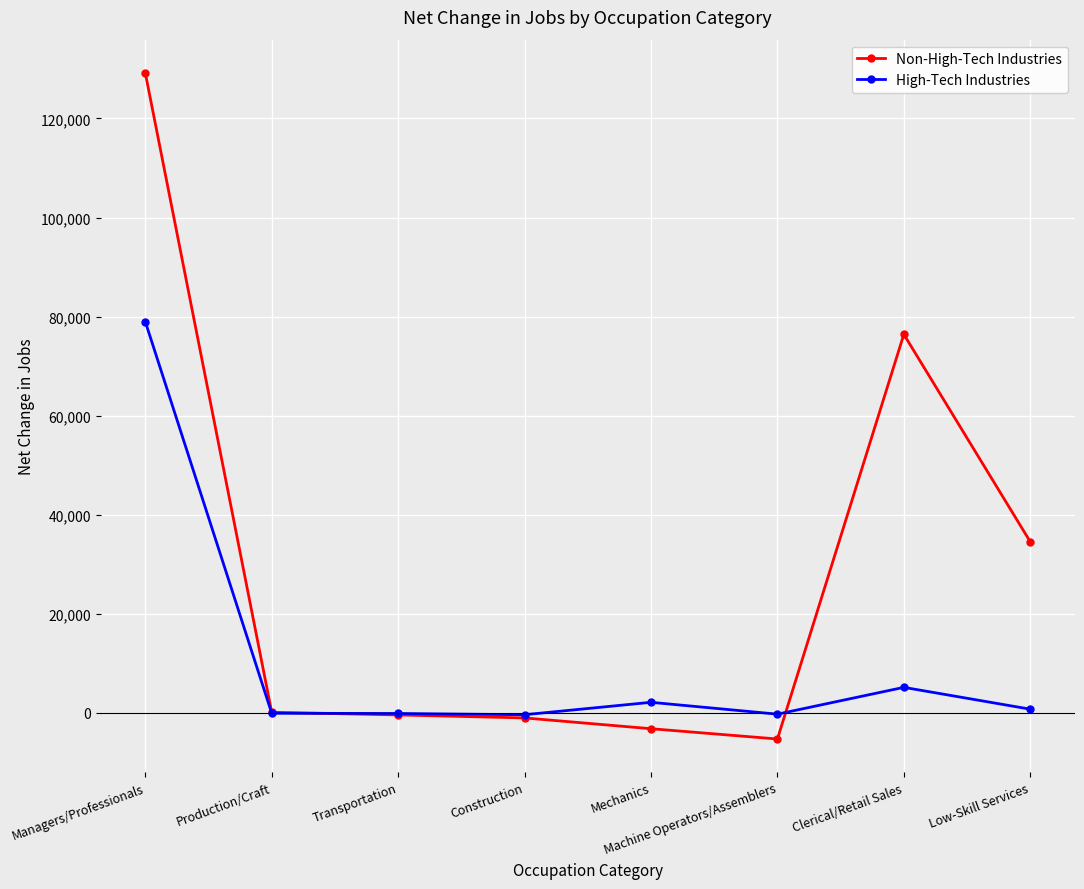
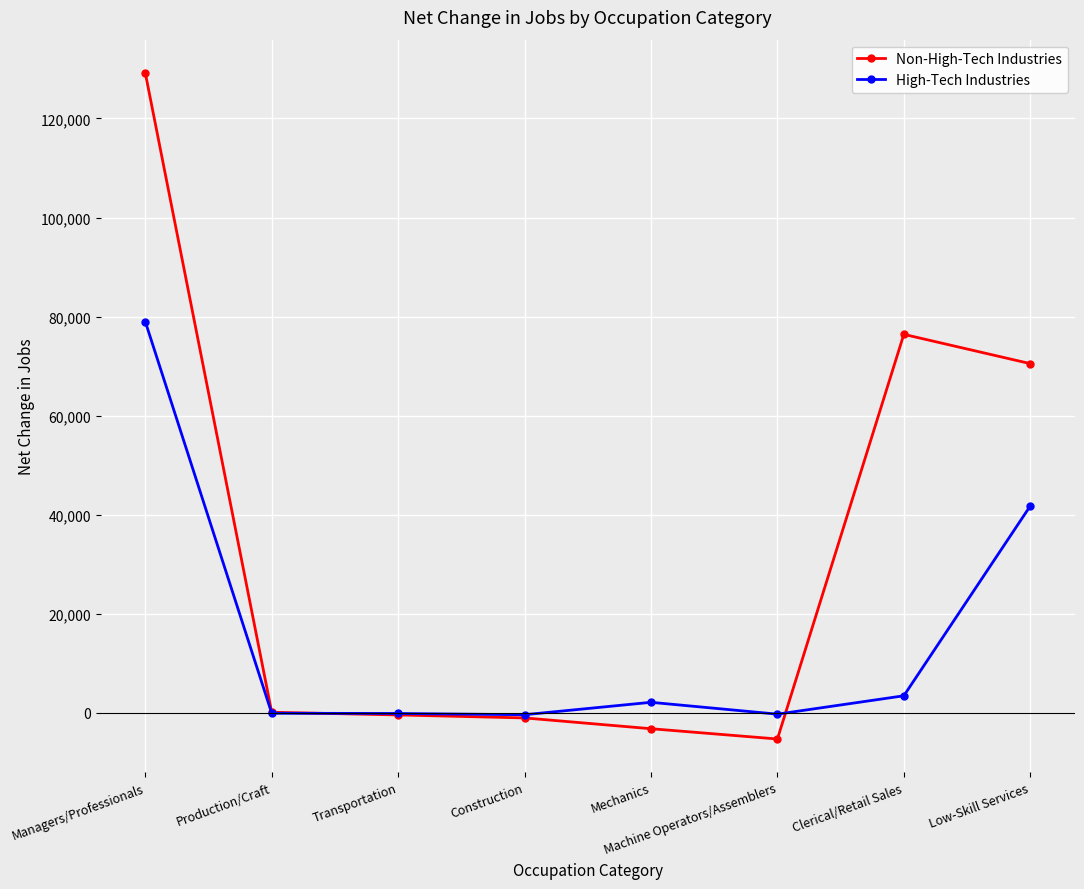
  {
    "Non-High-Tech Industries": {
      "Managers/Professionals": "129,000",
      "Construction": "-1,000",
      "Mechanics": "-3,000",
      "Machine Operators/Assemblers": "-5,000",
      "Clerical/Retail Sales": "76,000",
-     "Low-Skill Services": "35,000"
+     "Low-Skill Services": "70,000"
    },
    "High-Tech Industries": {
      "Managers/Professionals": "79,000",
      "Construction": "0",
      "Mechanics": "2,000",
      "Machine Operators/Assemblers": "0",
-     "Clerical/Retail Sales": "5,000",
-     "Low-Skill Services": "1,000"
+     "Clerical/Retail Sales": "3,000",
+     "Low-Skill Services": "42,000"
    }
  }
